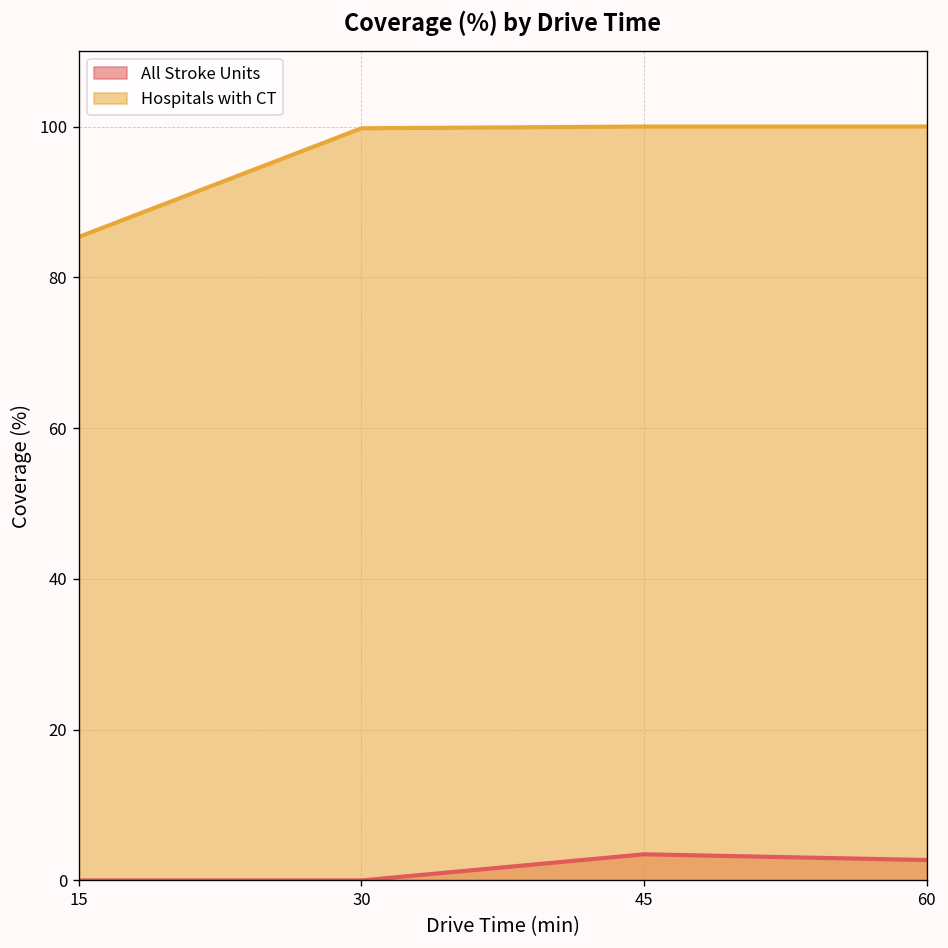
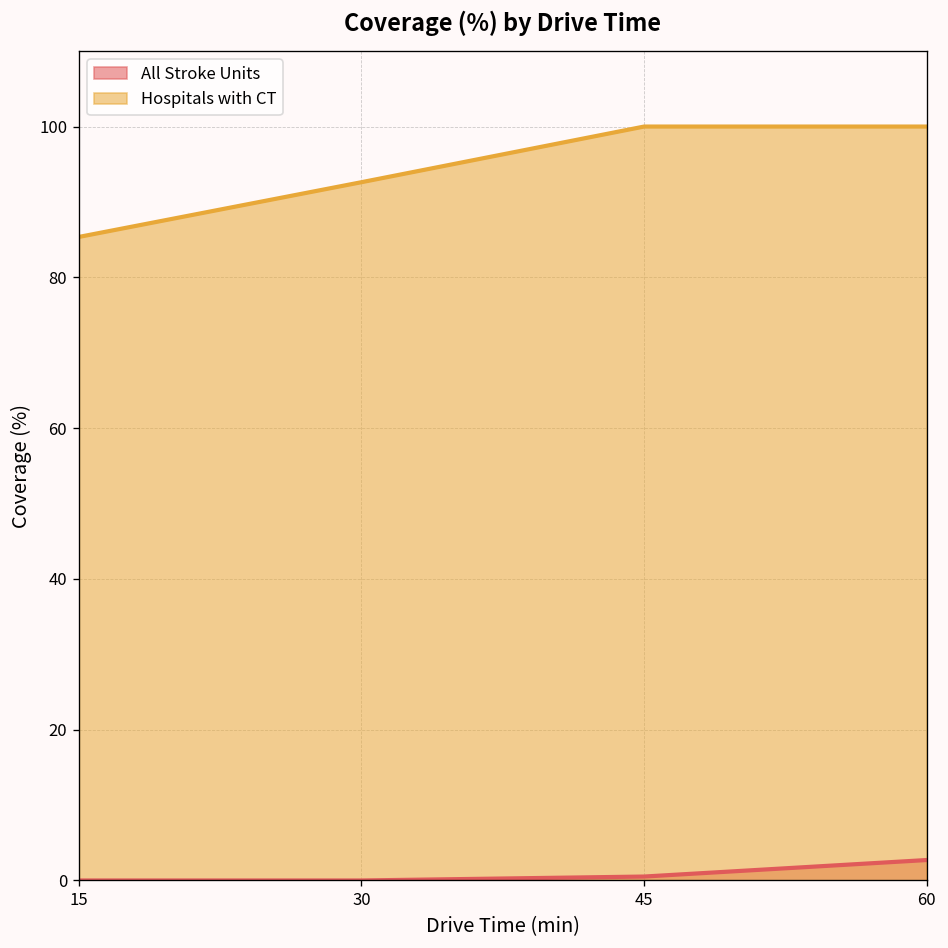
  {
    "All Stroke Units": {
      "15": 0,
      "30": 0,
-     "45": 3,
+     "45": 1,
      "60": 3
    },
    "Hospitals with CT": {
      "15": 85,
-     "30": 100,
+     "30": 93,
      "45": 100,
      "60": 100
    }
  }
